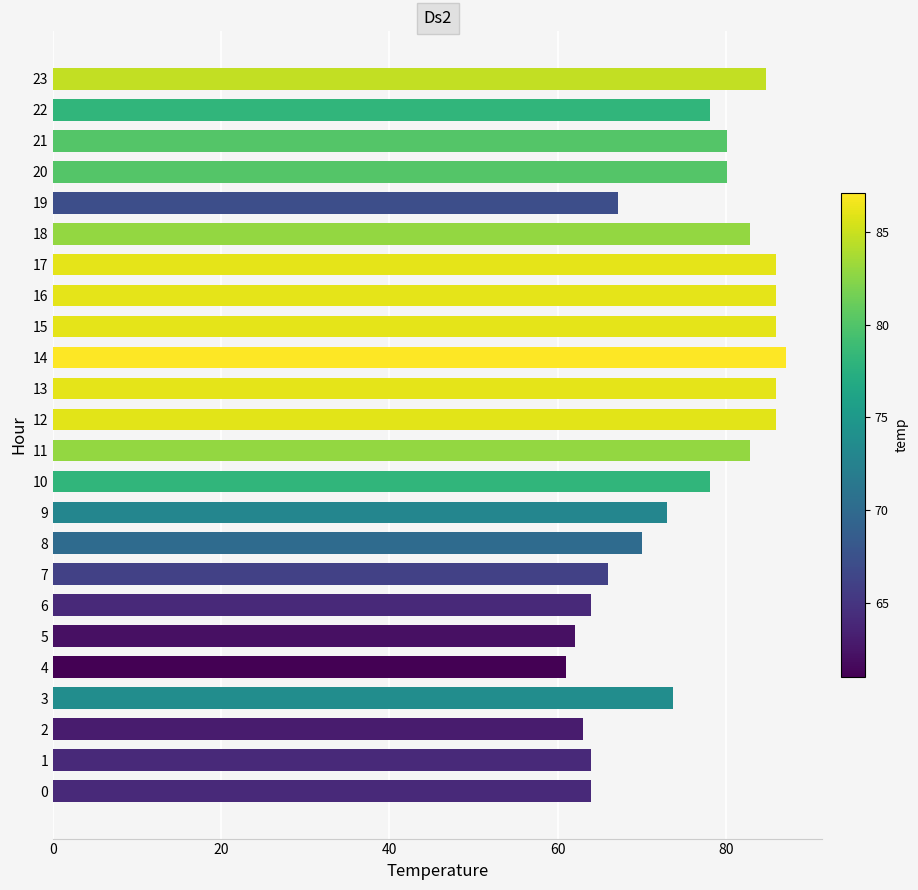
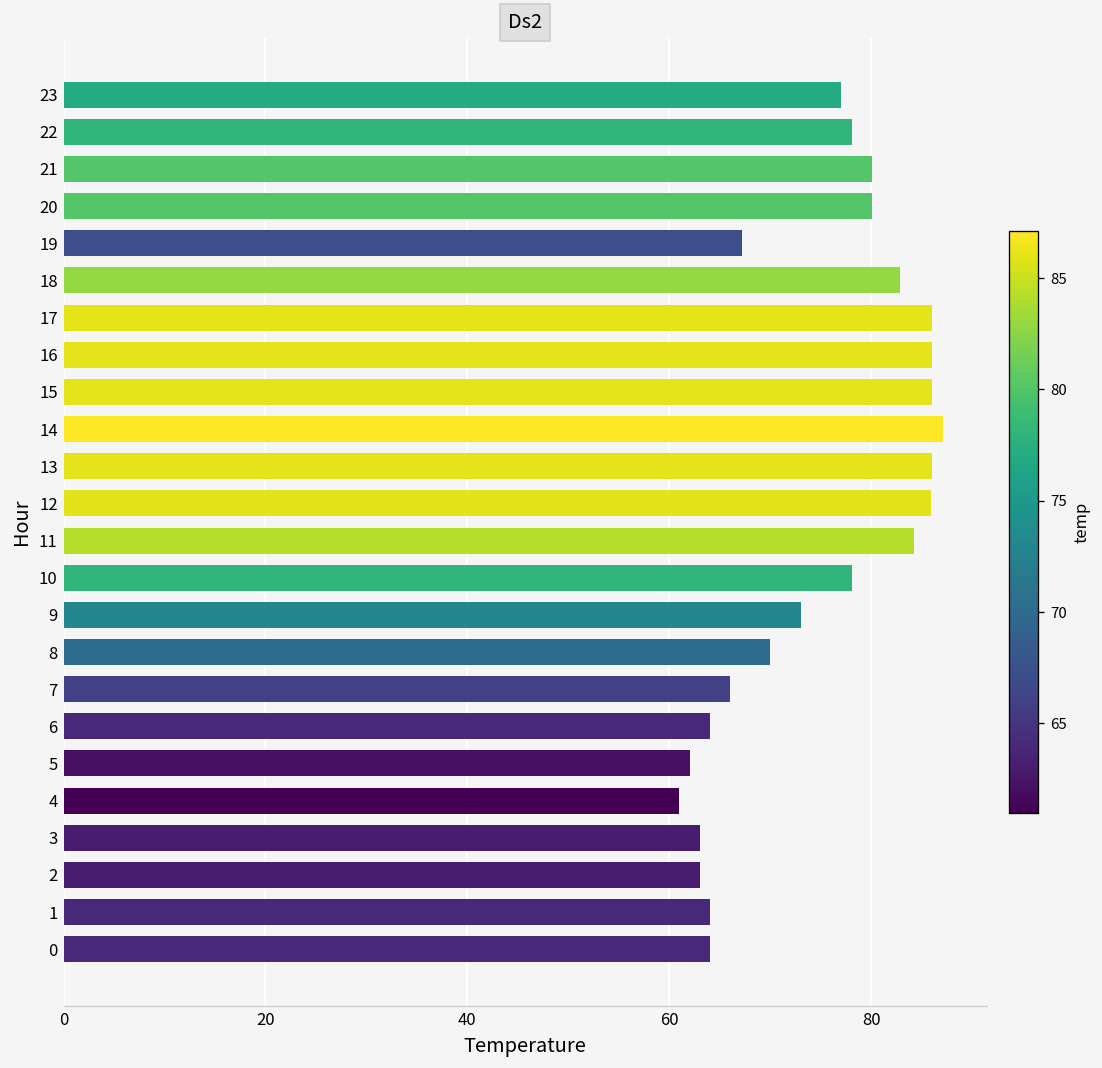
  {
-   "23": 85,
+   "23": 77,
    "22": 78,
    "21": 80,
    "20": 80,
    "19": 67,
    "18": 83,
    "17": 86,
    "16": 86,
    "15": 86,
    "14": 87,
    "13": 86,
    "12": 86,
-   "11": 83,
+   "11": 84,
    "10": 78,
    "9": 73,
    "8": 70,
    "7": 66,
    "6": 64,
    "5": 62,
    "4": 61,
-   "3": 74,
+   "3": 63,
    "2": 63,
    "1": 64,
    "0": 64
  }
